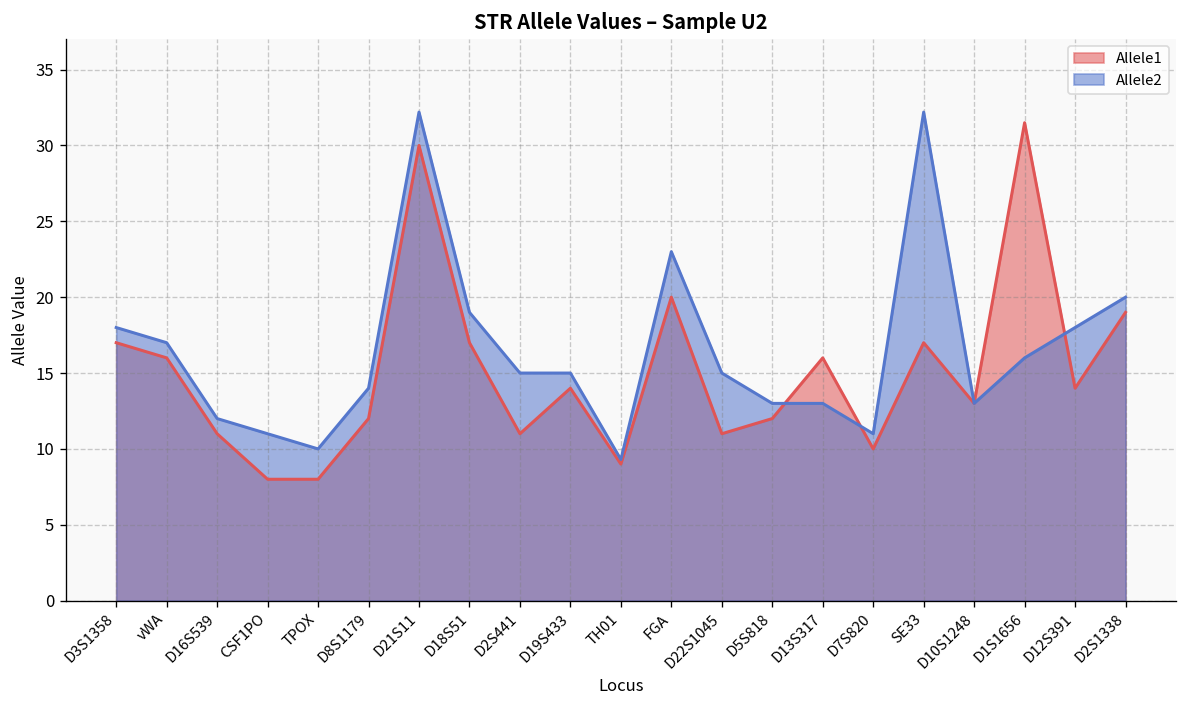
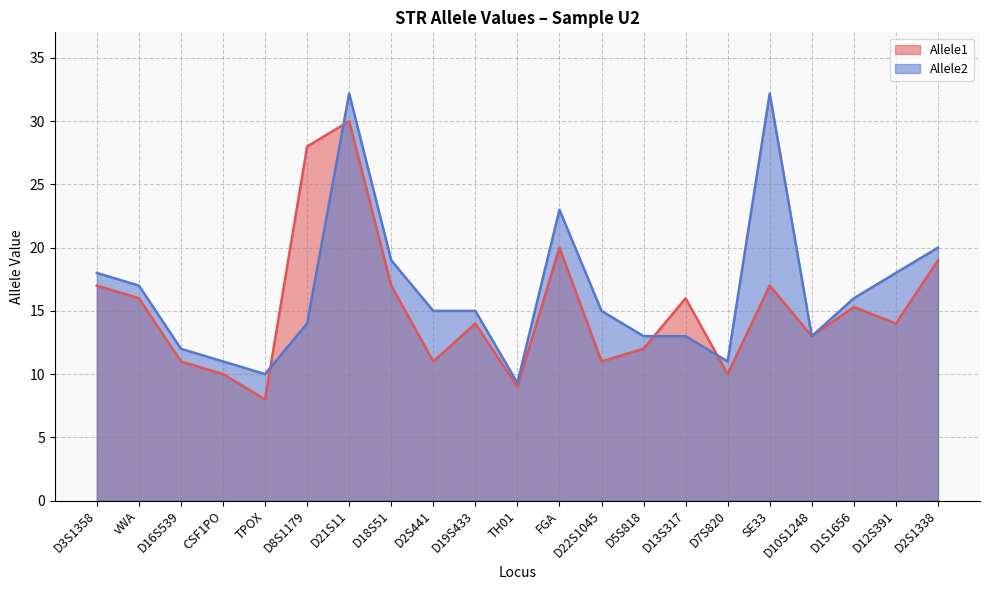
  {
    "Allele1": {
      "D3S1358": 17.0,
      "vWA": 16.0,
      "D16S539": 11.0,
-     "CSF1PO": 8,
+     "CSF1PO": 10,
      "TPOX": 8.0,
-     "D8S1179": 12,
+     "D8S1179": 28,
      "D21S11": 30.0,
      "D18S51": 17.0,
      "D2S441": 11.0,
      "D19S433": 14.0,
      "TH01": 9.0,
      "FGA": 20.0,
      "D22S1045": 11.0,
      "D5S818": 12.0,
      "D13S317": 16.0,
      "D7S820": 10.0,
      "SE33": 17.0,
-     "D1S1656": 31.5,
+     "D1S1656": 15.3,
      "D12S391": 14.0,
      "D2S1338": 19.0
    },
    "Allele2": {
      "D3S1358": 18.0,
      "vWA": 17.0,
      "D16S539": 12.0,
      "CSF1PO": 11.0,
      "TPOX": 10.0,
      "D8S1179": 14.0,
      "D21S11": 32.2,
      "D18S51": 19.0,
      "D2S441": 15.0,
      "D19S433": 15.0,
      "TH01": 9.3,
      "FGA": 23.0,
      "D22S1045": 15.0,
      "D5S818": 13.0,
      "D13S317": 13.0,
      "D7S820": 11.0,
      "SE33": 32.2,
      "D1S1656": 16.0,
      "D12S391": 18.0,
      "D2S1338": 20.0
    }
  }
